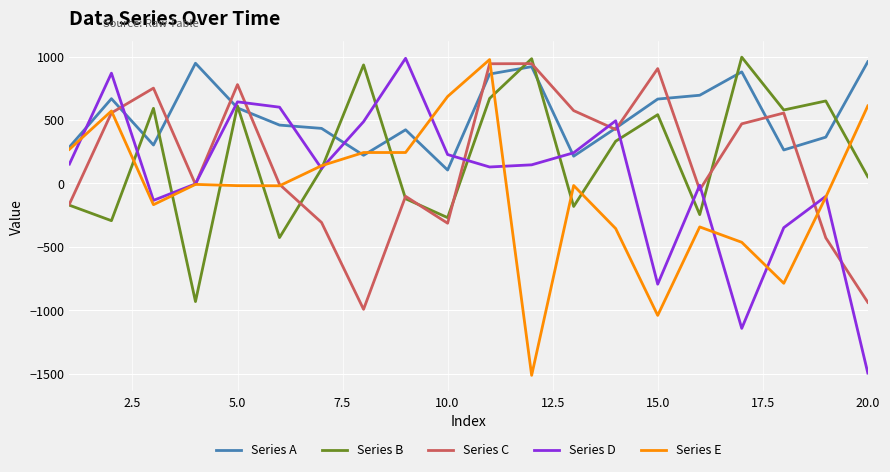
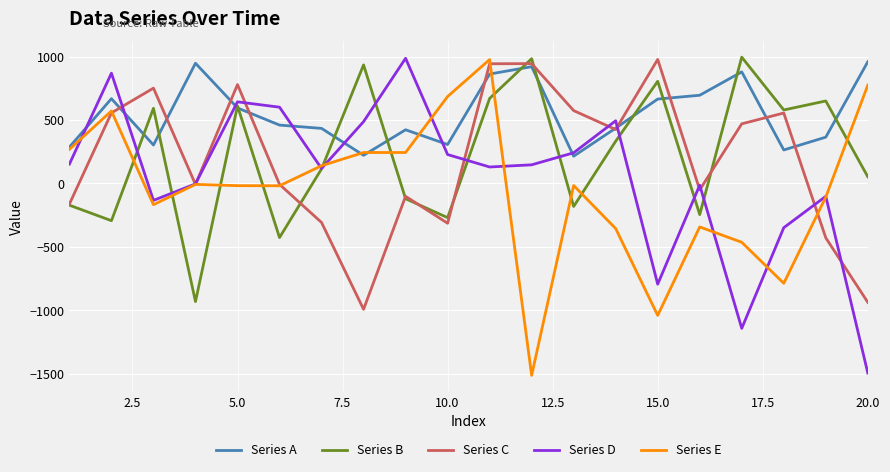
  {
    "Series A": {
-     "10.0": 110,
+     "10.0": 310,
      "15.0": 670,
      "20.0": 960
    },
    "Series B": {
      "10.0": -270,
-     "15.0": 540,
+     "15.0": 810,
      "20.0": 50
    },
    "Series C": {
      "5.0": 780,
      "10.0": -310,
-     "15.0": 910,
+     "15.0": 980,
      "20.0": -940
    },
    "Series D": {
      "5.0": 640,
      "10.0": 230,
      "15.0": -790,
      "20.0": -1490
    },
    "Series E": {
      "5.0": -20,
      "10.0": 690,
      "15.0": -1040,
-     "20.0": 610
+     "20.0": 780
    }
  }
